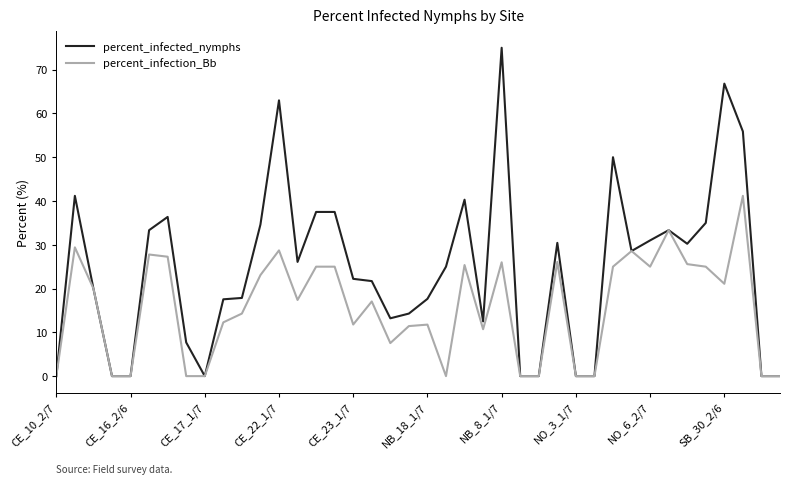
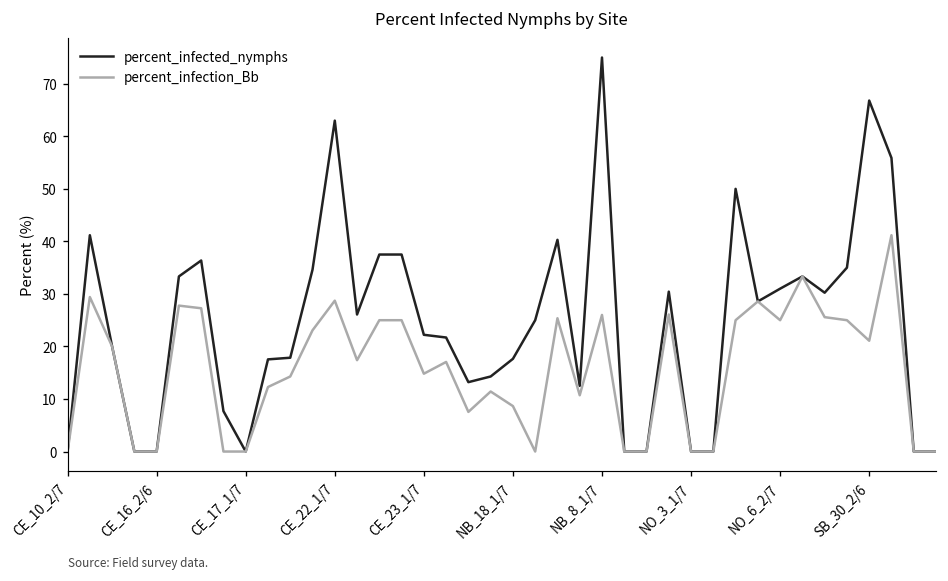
  {
    "percent_infected_nymphs": {
      "CE_22_1/7": 63,
      "CE_23_1/7": 22,
      "NB_18_1/7": 18,
      "NB_8_1/7": 75,
      "NO_6_2/7": 31,
      "SB_30_2/6": 67
    },
    "percent_infection_Bb": {
      "CE_22_1/7": 29,
-     "CE_23_1/7": 12,
-     "NB_18_1/7": 12,
+     "CE_23_1/7": 15,
+     "NB_18_1/7": 9,
      "NB_8_1/7": 26,
      "NO_6_2/7": 25,
      "SB_30_2/6": 21
    }
  }
